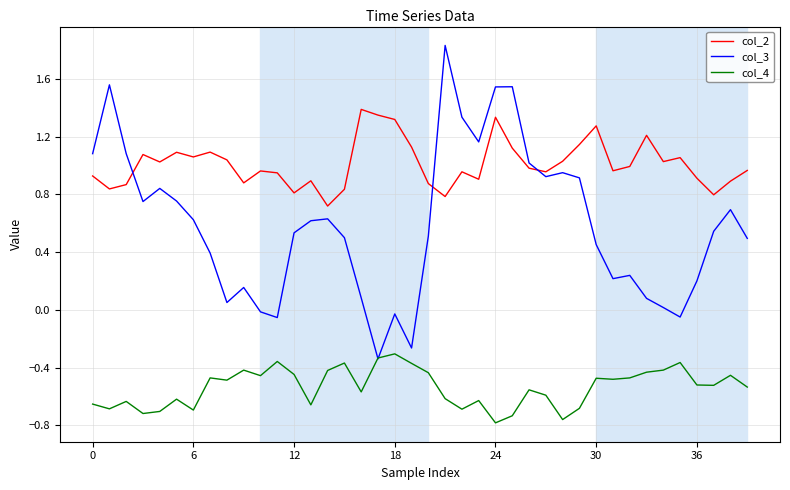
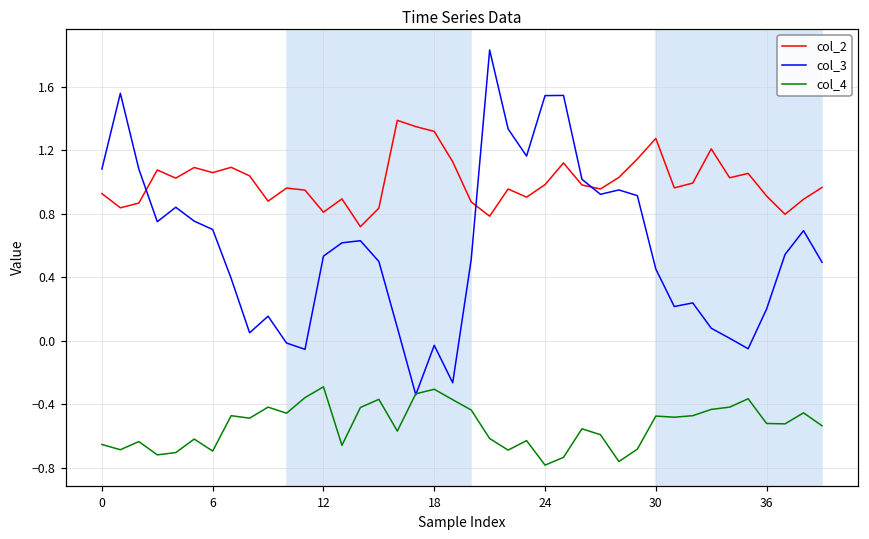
  {
    "col_2": {
      "0": 0.93,
      "6": 1.06,
      "12": 0.81,
      "18": 1.32,
-     "24": 1.33,
+     "24": 0.98,
      "30": 1.27,
      "36": 0.91
    },
    "col_3": {
      "0": 1.08,
-     "6": 0.63,
+     "6": 0.70,
      "12": 0.53,
      "18": -0.03,
      "24": 1.54,
      "30": 0.45,
      "36": 0.20
    },
    "col_4": {
      "0": -0.65,
      "6": -0.69,
-     "12": -0.45,
+     "12": -0.29,
      "18": -0.30,
      "24": -0.78,
      "30": -0.47,
      "36": -0.52
    }
  }
